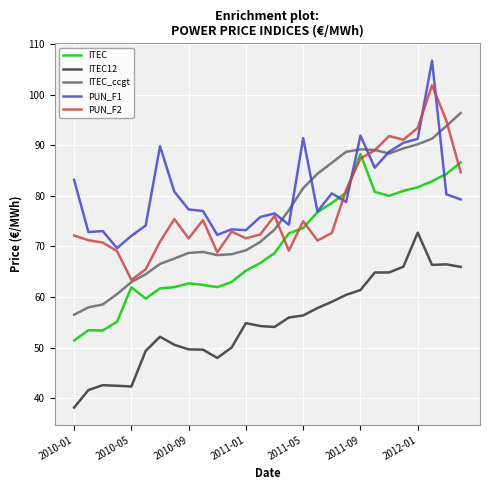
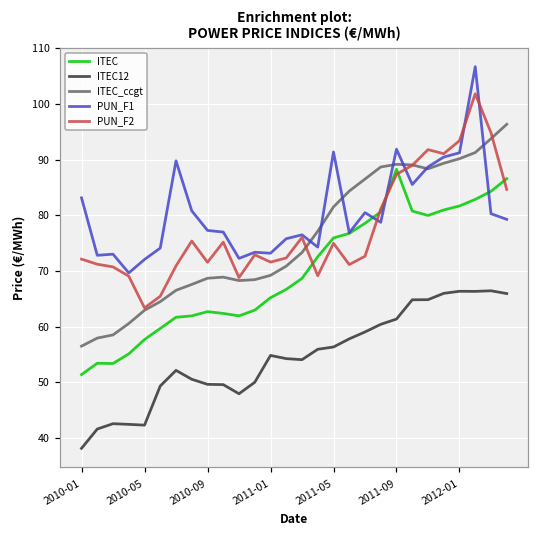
  {
    "ITEC": {
      "2010-01": 51,
-     "2010-05": 62,
+     "2010-05": 58,
      "2010-09": 63,
      "2011-01": 65,
-     "2011-05": 74,
+     "2011-05": 76,
      "2011-09": 88,
      "2012-01": 82
    },
    "ITEC12": {
      "2010-01": 38,
      "2010-05": 42,
      "2010-09": 50,
      "2011-01": 55,
      "2011-05": 56,
      "2011-09": 61,
-     "2012-01": 73
+     "2012-01": 66
    },
    "ITEC_ccgt": {
      "2010-01": 56,
      "2010-09": 69,
      "2011-01": 69,
      "2011-05": 82,
      "2011-09": 89,
      "2012-01": 90
    },
    "PUN_F1": {
      "2010-01": 83,
      "2010-05": 72,
      "2010-09": 77,
      "2011-01": 73,
      "2011-05": 91,
      "2011-09": 92,
      "2012-01": 91
    },
    "PUN_F2": {
      "2010-01": 72,
      "2010-09": 72,
      "2011-01": 72,
      "2011-05": 75,
      "2011-09": 87,
      "2012-01": 93
    }
  }
